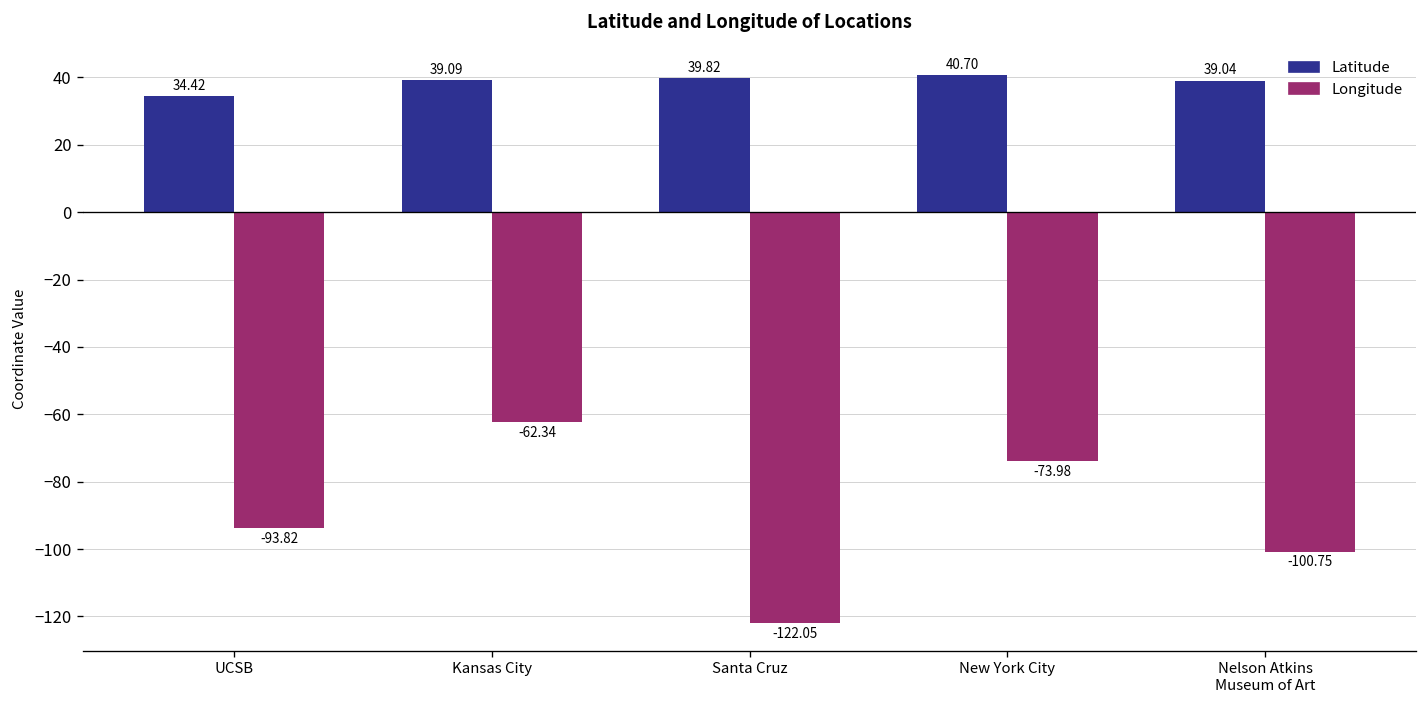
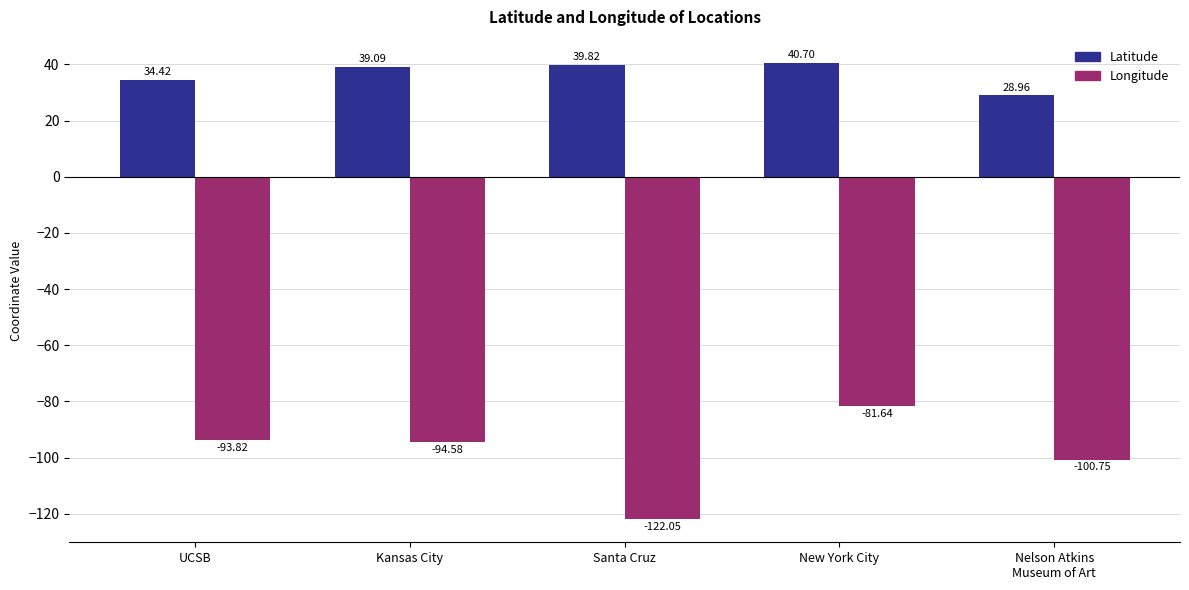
  {
    "Latitude": {
      "UCSB": 34.42,
      "Kansas City": 39.09,
      "Santa Cruz": 39.82,
      "New York City": 40.70,
-     "Nelson Atkins Museum of Art": 39.04
+     "Nelson Atkins Museum of Art": 28.96
    },
    "Longitude": {
      "UCSB": -93.82,
-     "Kansas City": -62.34,
+     "Kansas City": -94.58,
      "Santa Cruz": -122.05,
-     "New York City": -73.98,
+     "New York City": -81.64,
      "Nelson Atkins Museum of Art": -100.75
    }
  }
